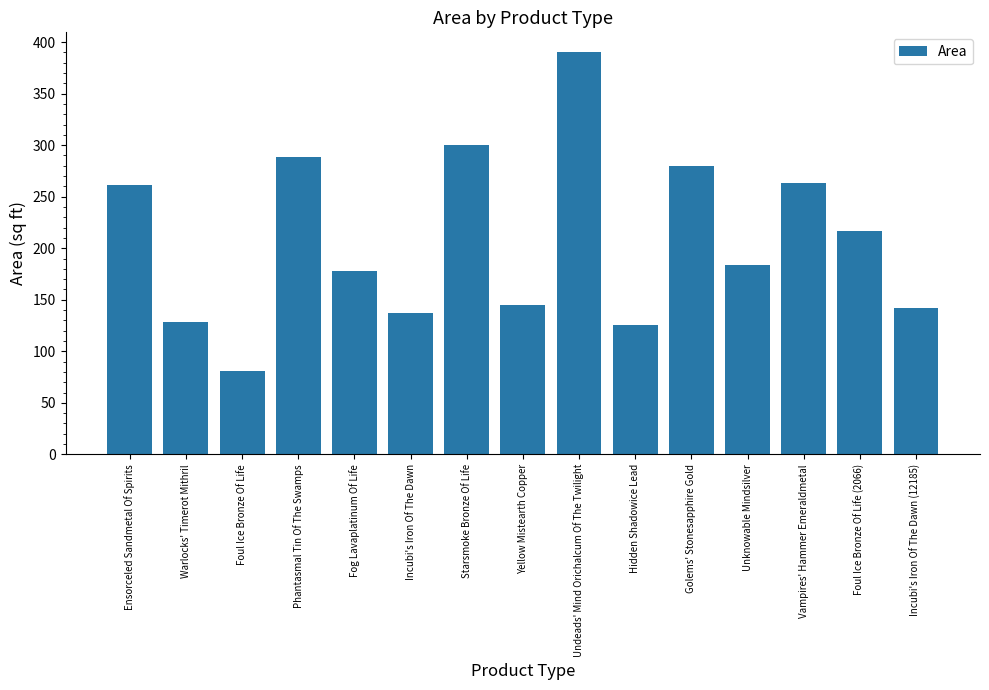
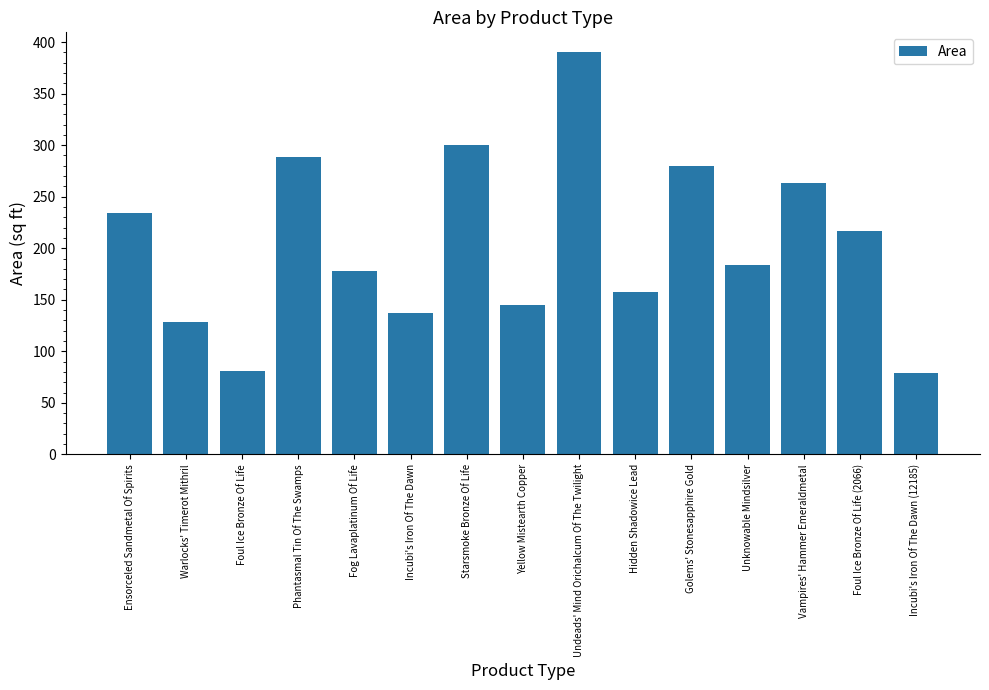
  {
-   "Ensorceled Sandmetal Of Spirits": 262,
+   "Ensorceled Sandmetal Of Spirits": 234,
    "Warlocks' Timerot Mithril": 129,
    "Foul Ice Bronze Of Life": 81,
    "Phantasmal Tin Of The Swamps": 288,
    "Fog Lavaplatinum Of Life": 178,
    "Incubi's Iron Of The Dawn": 137,
    "Starsmoke Bronze Of Life": 300,
    "Yellow Mistearth Copper": 145,
    "Undeads' Mind Orichalcum Of The Twilight": 390,
-   "Hidden Shadowice Lead": 126,
+   "Hidden Shadowice Lead": 158,
    "Golems' Stonesapphire Gold": 280,
    "Unknowable Mindsilver": 184,
    "Vampires' Hammer Emeraldmetal": 263,
    "Foul Ice Bronze Of Life (2066)": 217,
-   "Incubi's Iron Of The Dawn (12185)": 142
+   "Incubi's Iron Of The Dawn (12185)": 79
  }
